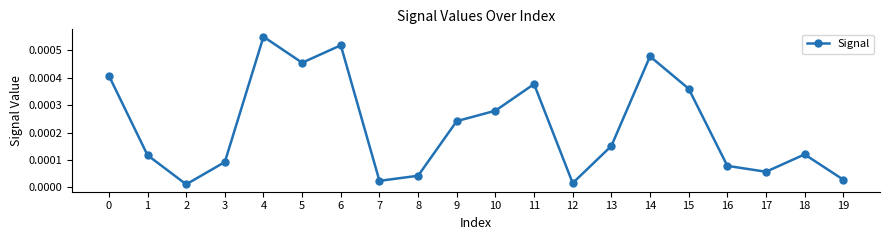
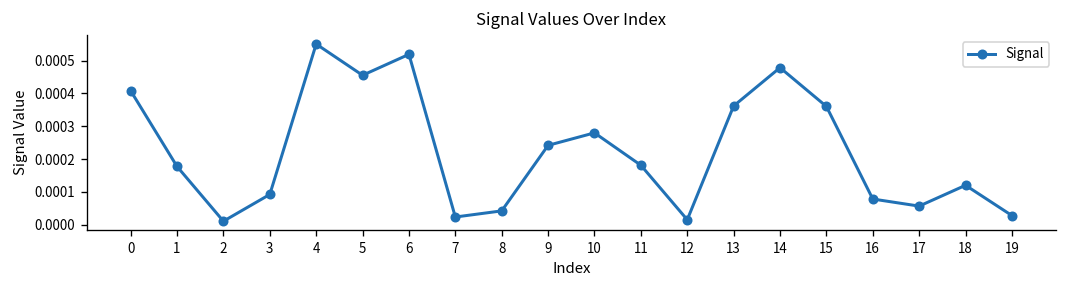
  {
    "0": 0.00041,
-   "1": 0.00012,
+   "1": 0.00018,
    "2": 0.00001,
    "3": 0.00009,
    "4": 0.00055,
    "5": 0.00046,
    "6": 0.00052,
    "7": 0.00002,
    "8": 0.00004,
    "9": 0.00024,
    "10": 0.00028,
-   "11": 0.00038,
+   "11": 0.00018,
    "12": 0.00002,
-   "13": 0.00015,
+   "13": 0.00036,
    "14": 0.00048,
    "15": 0.00036,
    "16": 0.00008,
    "17": 0.00006,
    "18": 0.00012,
    "19": 0.00003
  }
